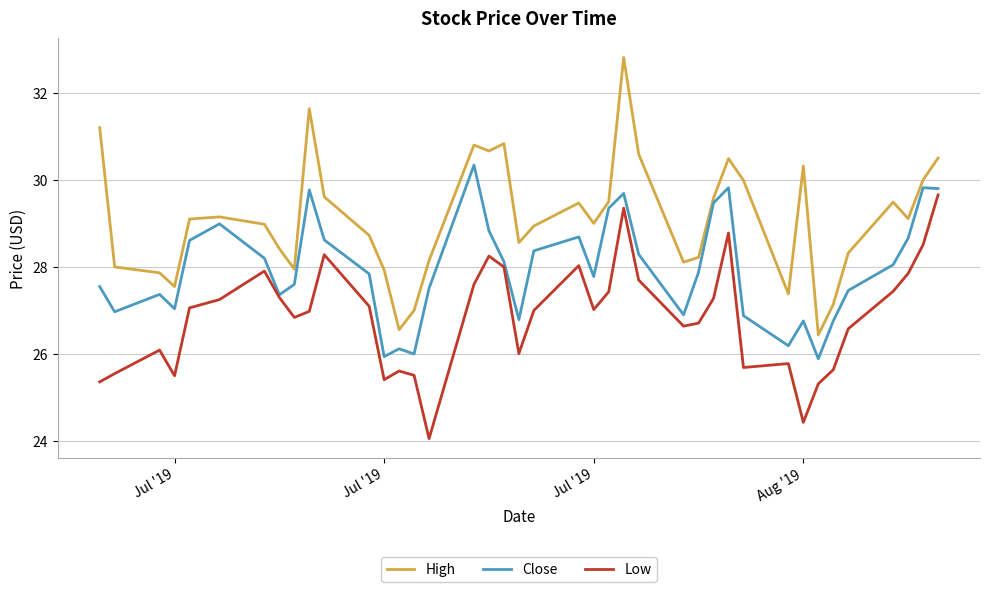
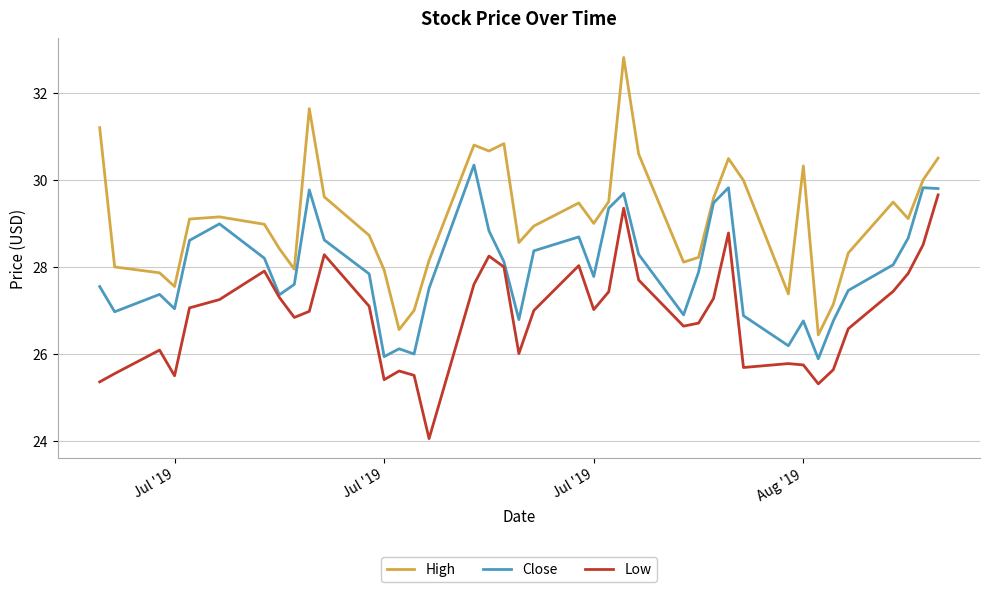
  {
    "High": {
      "Aug '19": 30.3
    },
    "Close": {
      "Aug '19": 26.8
    },
    "Low": {
-     "Aug '19": 24.4
+     "Aug '19": 25.7
    }
  }
